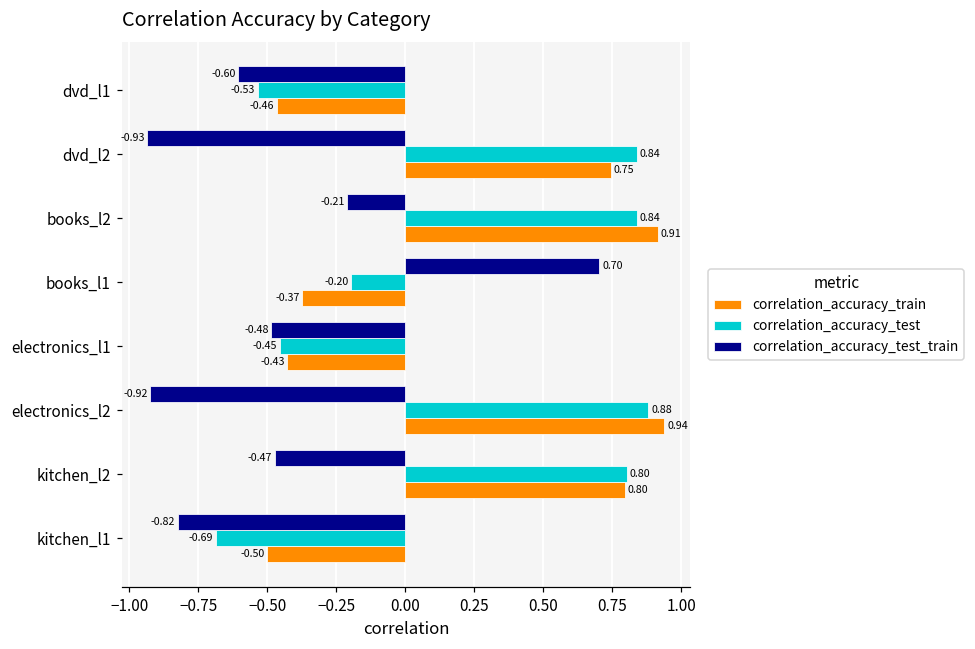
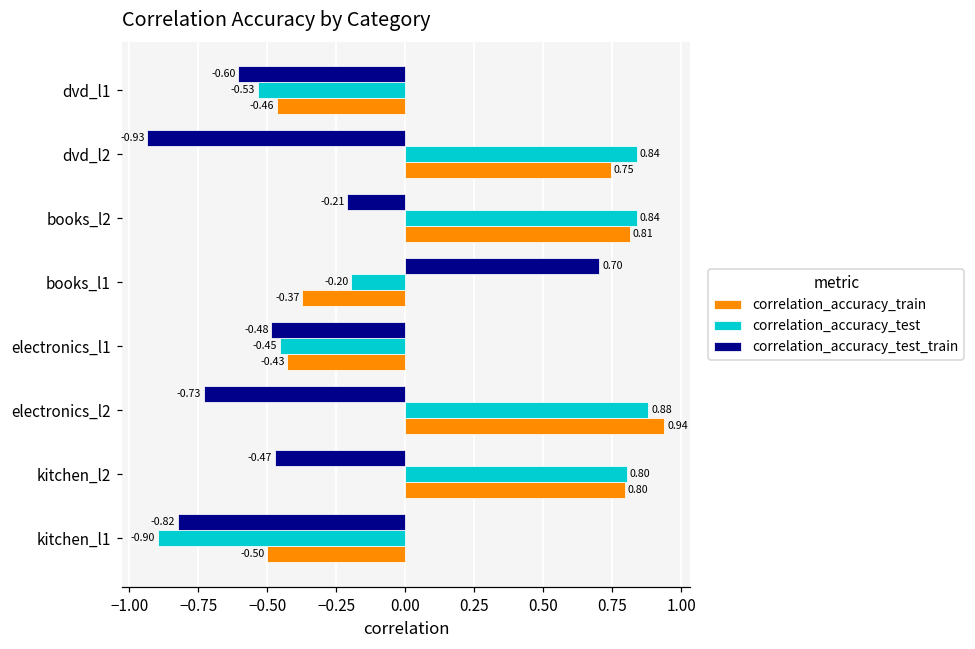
  {
    "correlation_accuracy_train": {
      "dvd_l1": -0.46,
      "dvd_l2": 0.75,
-     "books_l2": 0.91,
+     "books_l2": 0.81,
      "books_l1": -0.37,
      "electronics_l1": -0.43,
      "electronics_l2": 0.94,
      "kitchen_l2": 0.80,
      "kitchen_l1": -0.50
    },
    "correlation_accuracy_test": {
      "dvd_l1": -0.53,
      "dvd_l2": 0.84,
      "books_l2": 0.84,
      "books_l1": -0.20,
      "electronics_l1": -0.45,
      "electronics_l2": 0.88,
      "kitchen_l2": 0.80,
-     "kitchen_l1": -0.69
+     "kitchen_l1": -0.90
    },
    "correlation_accuracy_test_train": {
      "dvd_l1": -0.60,
      "dvd_l2": -0.93,
      "books_l2": -0.21,
      "books_l1": 0.70,
      "electronics_l1": -0.48,
-     "electronics_l2": -0.92,
+     "electronics_l2": -0.73,
      "kitchen_l2": -0.47,
      "kitchen_l1": -0.82
    }
  }
